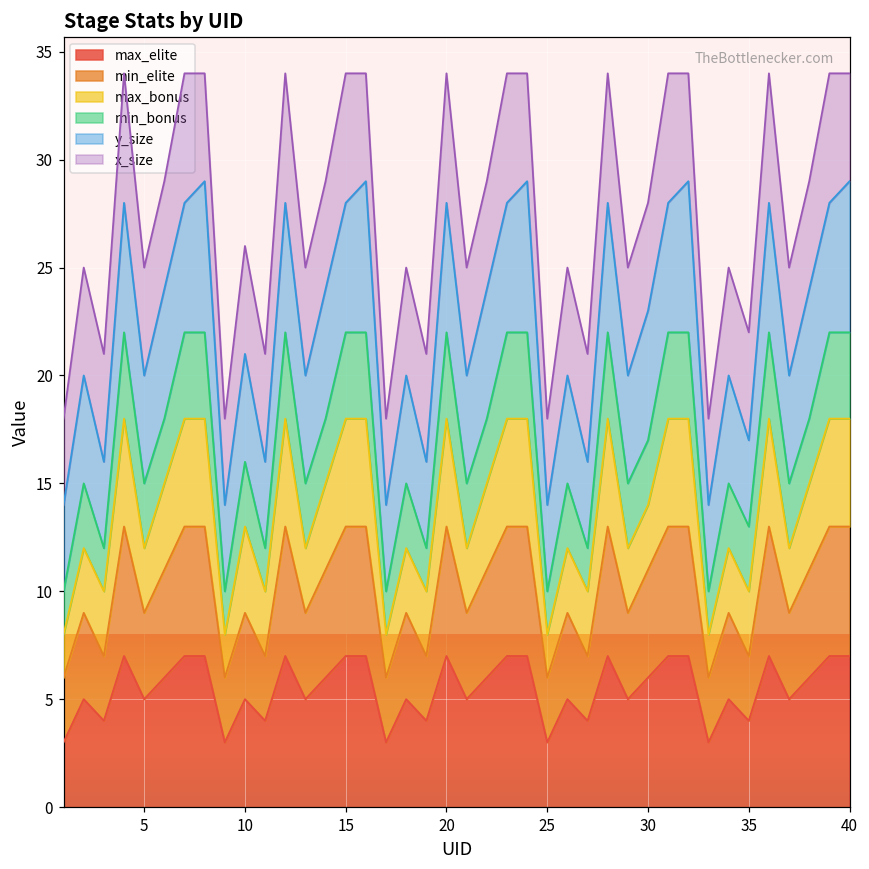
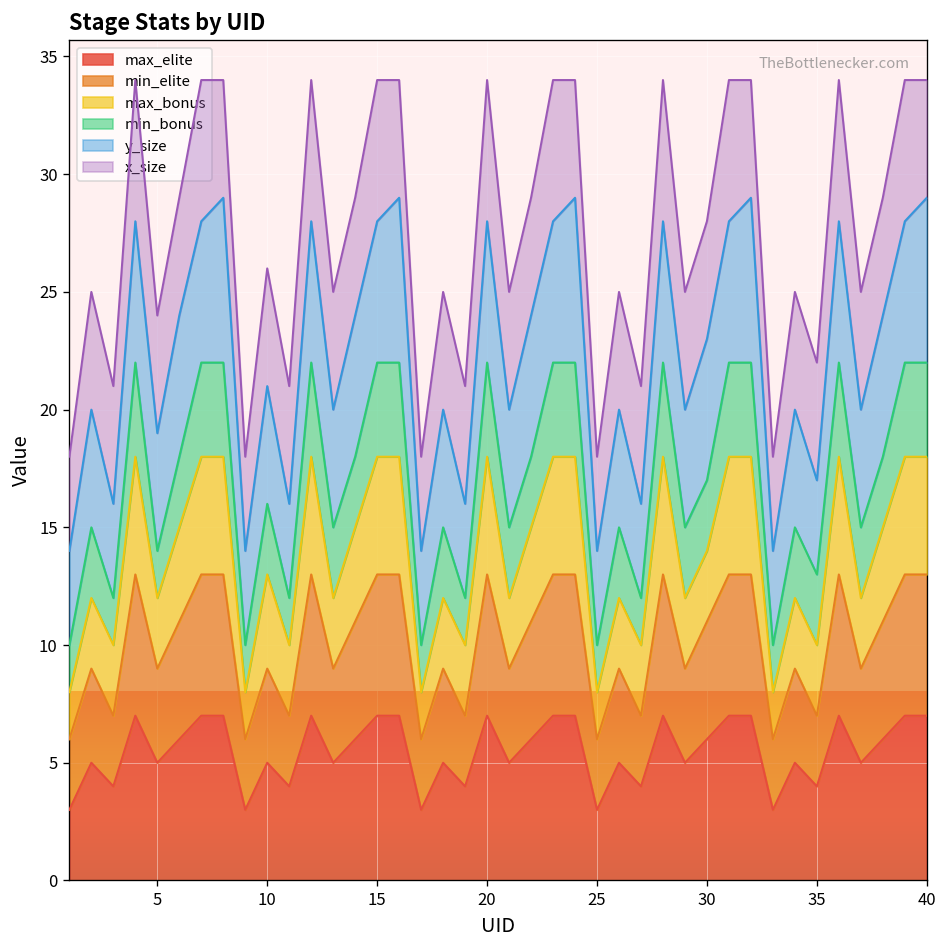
  {
    "max_bonus": {
      "5": 12,
      "10": 13,
      "15": 18,
      "20": 18,
      "25": 8,
      "30": 14,
      "35": 10,
      "40": 18
    },
    "min_bonus": {
-     "5": 3,
+     "5": 2,
      "10": 16,
      "15": 22,
      "20": 22,
      "25": 10,
      "30": 17,
      "35": 13,
      "40": 22
    },
    "y_size": {
      "10": 21,
      "15": 28,
      "20": 28,
      "25": 14,
      "30": 23,
      "35": 17,
      "40": 29
    },
    "x_size": {
      "10": 26,
      "15": 34,
      "20": 34,
      "25": 18,
      "30": 28,
      "35": 22,
      "40": 34
    }
  }
